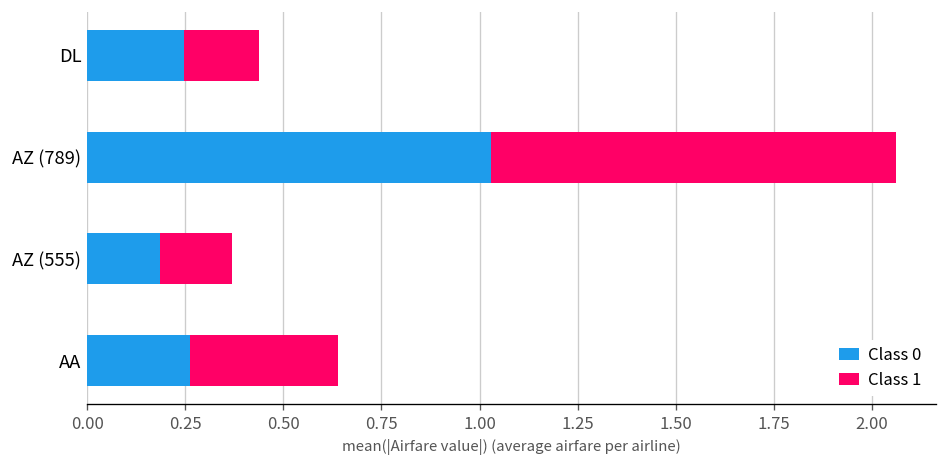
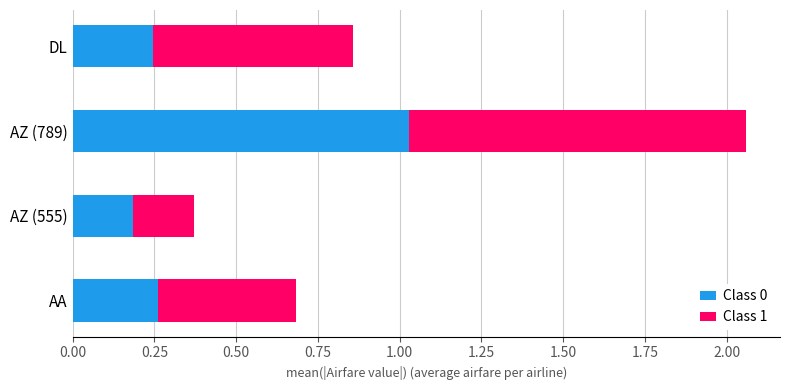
  {
    "Class 0": {
      "DL": 0.25,
      "AZ (789)": 1.03,
      "AZ (555)": 0.19,
      "AA": 0.26
    },
    "Class 1": {
-     "DL": 0.19,
+     "DL": 0.61,
      "AZ (789)": 1.03,
      "AZ (555)": 0.19,
-     "AA": 0.38
+     "AA": 0.42
    }
  }
